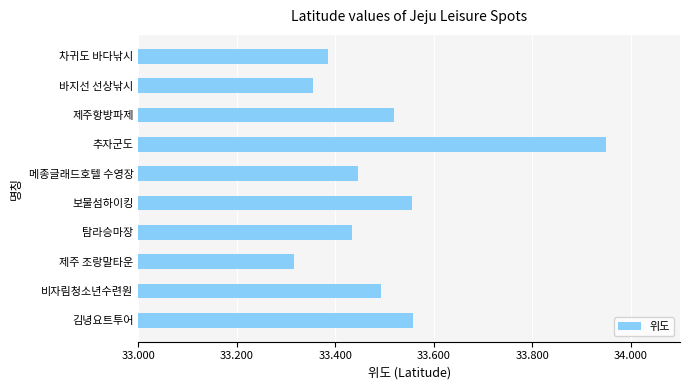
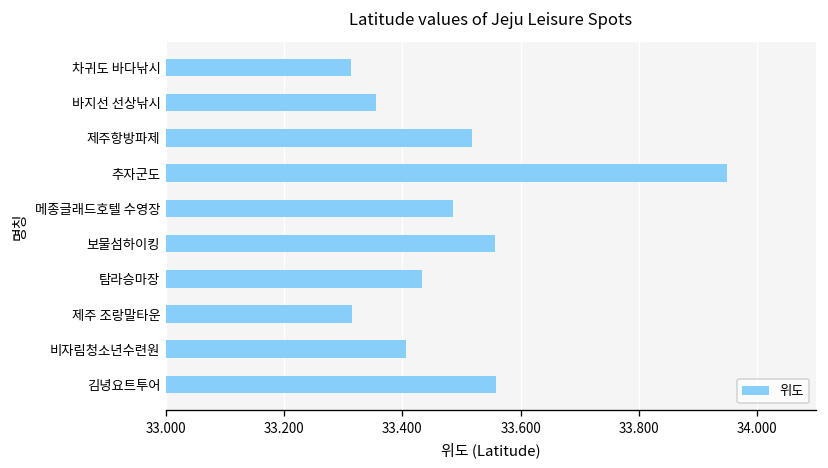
  {
-   "차귀도 바다낚시": 33.38,
+   "차귀도 바다낚시": 33.31,
    "바지선 선상낚시": 33.36,
    "제주항방파제": 33.52,
    "추자군도": 33.95,
-   "메종글래드호텔 수영장": 33.45,
+   "메종글래드호텔 수영장": 33.49,
    "보물섬하이킹": 33.56,
    "탐라승마장": 33.43,
    "제주 조랑말타운": 33.32,
-   "비자림청소년수련원": 33.49,
+   "비자림청소년수련원": 33.41,
    "김녕요트투어": 33.56
  }
